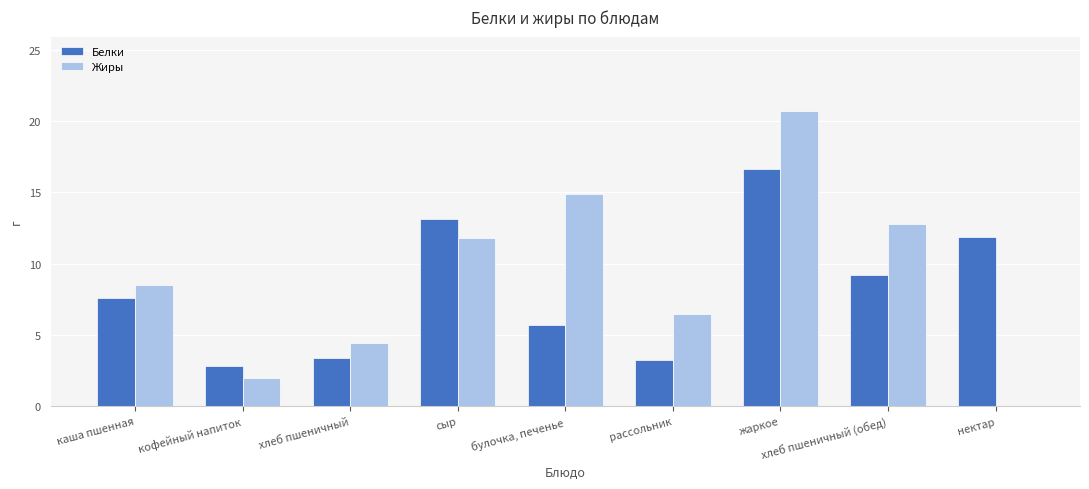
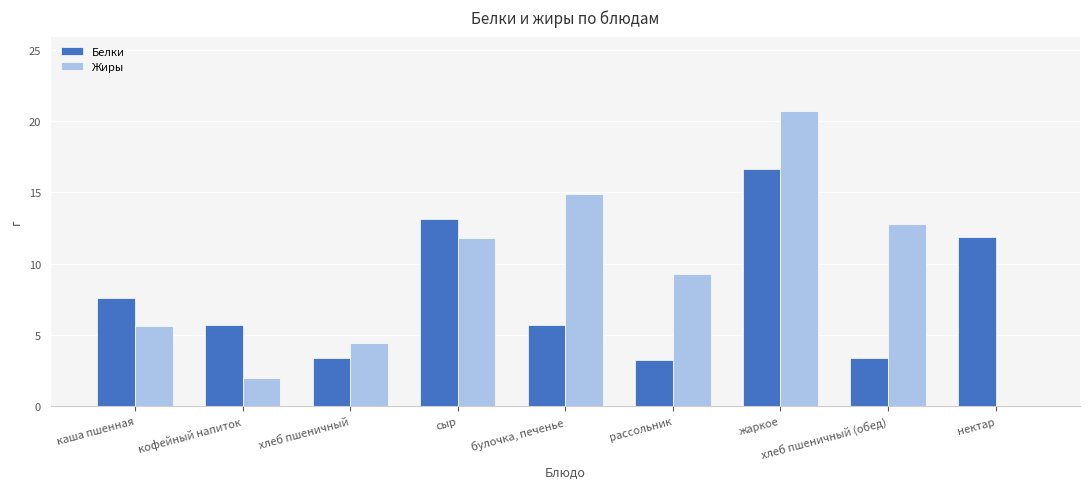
  {
    "Белки": {
      "каша пшенная": 7.6,
-     "кофейный напиток": 2.8,
+     "кофейный напиток": 5.7,
      "хлеб пшеничный": 3.4,
      "сыр": 13.2,
      "булочка, печенье": 5.7,
      "рассольник": 3.3,
      "жаркое": 16.6,
-     "хлеб пшеничный (обед)": 9.2,
+     "хлеб пшеничный (обед)": 3.4,
      "нектар": 11.9
    },
    "Жиры": {
-     "каша пшенная": 8.5,
+     "каша пшенная": 5.6,
      "кофейный напиток": 2.0,
      "хлеб пшеничный": 4.5,
      "сыр": 11.8,
      "булочка, печенье": 14.9,
-     "рассольник": 6.5,
+     "рассольник": 9.3,
      "жаркое": 20.7,
      "хлеб пшеничный (обед)": 12.8,
      "нектар": 0.0
    }
  }
